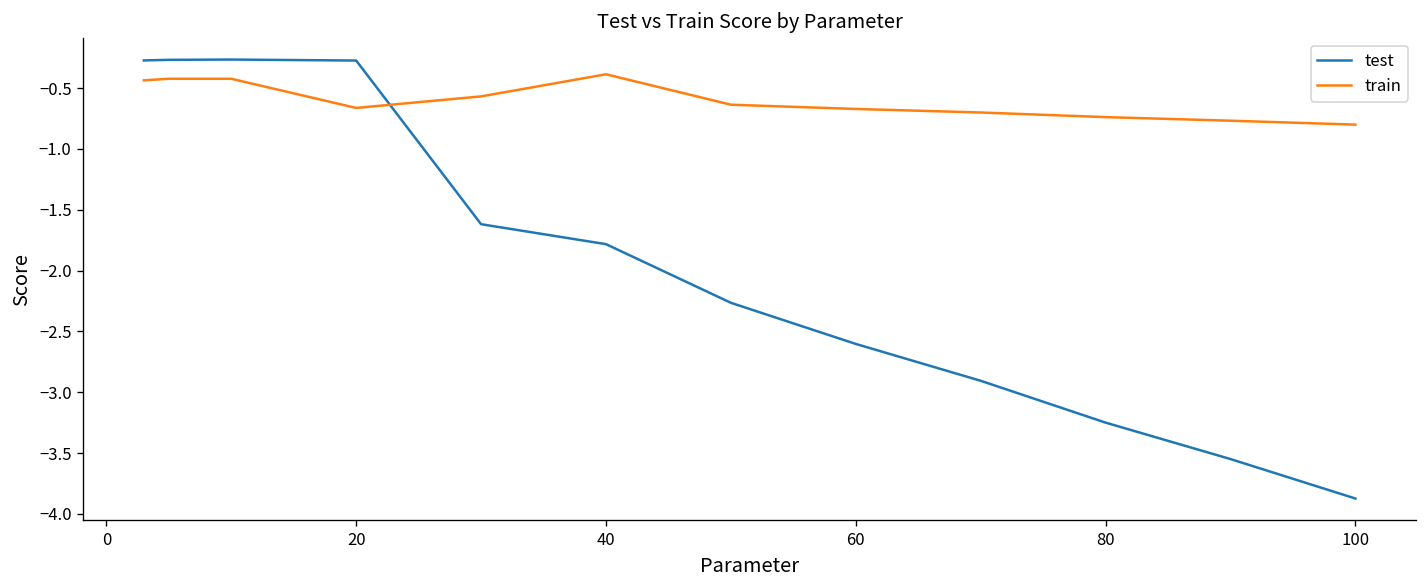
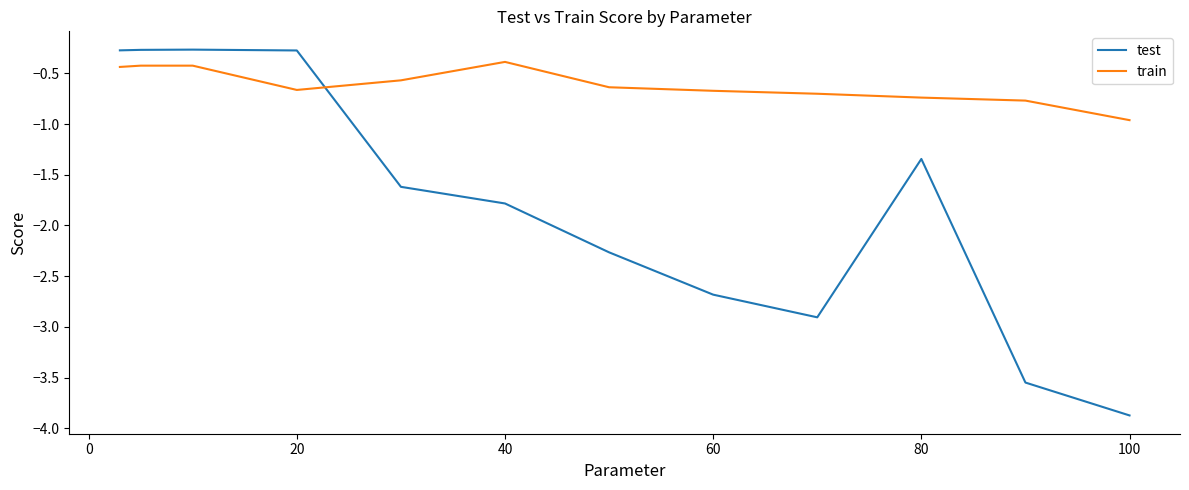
  {
    "test": {
      "20": -0.27,
      "40": -1.78,
-     "60": -2.60,
-     "80": -3.25,
+     "60": -2.68,
+     "80": -1.34,
      "100": -3.87
    },
    "train": {
      "20": -0.66,
      "40": -0.39,
      "60": -0.67,
      "80": -0.74,
-     "100": -0.80
+     "100": -0.96
    }
  }
